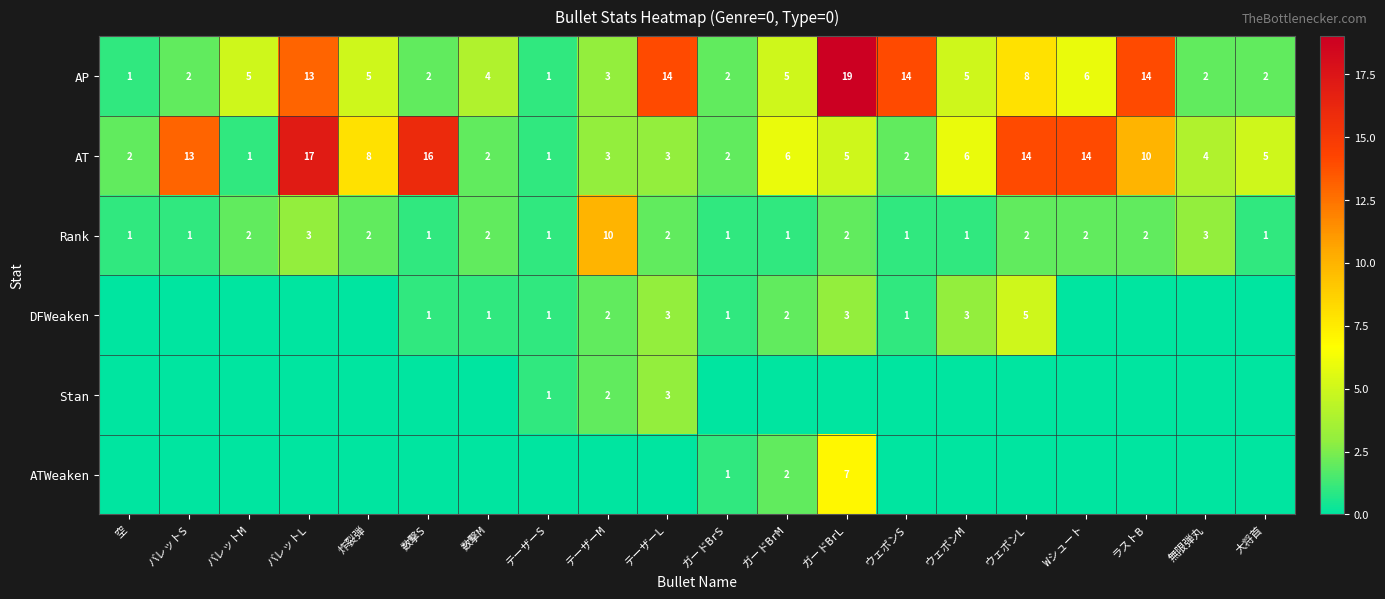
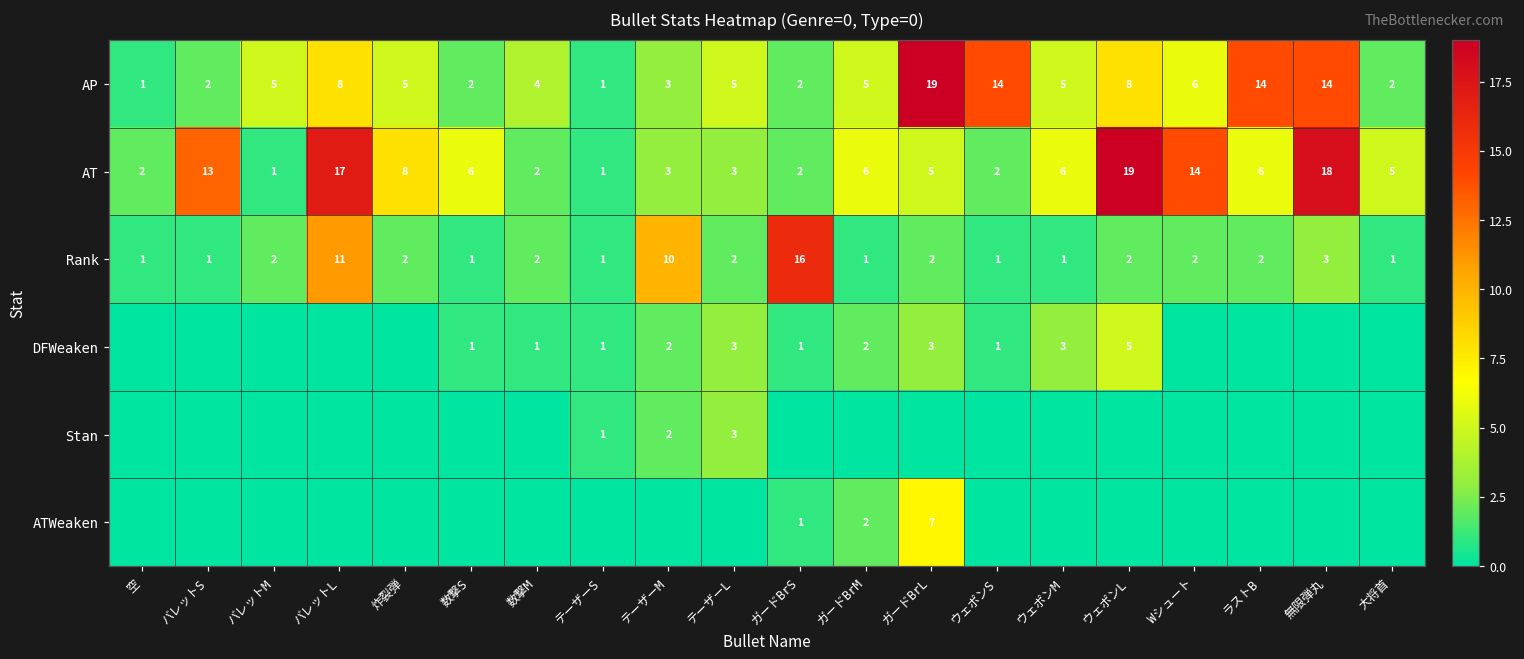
  {
    "AP": {
      "空": 1,
      "バレットS": 2,
      "バレットM": 5,
-     "バレットL": 13,
+     "バレットL": 8,
      "炸裂弾": 5,
      "数撃S": 2,
      "数撃M": 4,
      "テーザーS": 1,
      "テーザーM": 3,
-     "テーザーL": 14,
+     "テーザーL": 5,
      "ガードBrS": 2,
      "ガードBrM": 5,
      "ガードBrL": 19,
      "ウェポンS": 14,
      "ウェポンM": 5,
      "ウェポンL": 8,
      "Wシュート": 6,
      "ラストB": 14,
-     "無限弾丸": 2,
+     "無限弾丸": 14,
      "大将首": 2
    },
    "AT": {
      "空": 2,
      "バレットS": 13,
      "バレットM": 1,
      "バレットL": 17,
      "炸裂弾": 8,
-     "数撃S": 16,
+     "数撃S": 6,
      "数撃M": 2,
      "テーザーS": 1,
      "テーザーM": 3,
      "テーザーL": 3,
      "ガードBrS": 2,
      "ガードBrM": 6,
      "ガードBrL": 5,
      "ウェポンS": 2,
      "ウェポンM": 6,
-     "ウェポンL": 14,
+     "ウェポンL": 19,
      "Wシュート": 14,
-     "ラストB": 10,
-     "無限弾丸": 4,
+     "ラストB": 6,
+     "無限弾丸": 18,
      "大将首": 5
    },
    "Rank": {
      "空": 1,
      "バレットS": 1,
      "バレットM": 2,
-     "バレットL": 3,
+     "バレットL": 11,
      "炸裂弾": 2,
      "数撃S": 1,
      "数撃M": 2,
      "テーザーS": 1,
      "テーザーM": 10,
      "テーザーL": 2,
-     "ガードBrS": 1,
+     "ガードBrS": 16,
      "ガードBrM": 1,
      "ガードBrL": 2,
      "ウェポンS": 1,
      "ウェポンM": 1,
      "ウェポンL": 2,
      "Wシュート": 2,
      "ラストB": 2,
      "無限弾丸": 3,
      "大将首": 1
    },
    "DFWeaken": {
      "数撃S": 1,
      "数撃M": 1,
      "テーザーS": 1,
      "テーザーM": 2,
      "テーザーL": 3,
      "ガードBrS": 1,
      "ガードBrM": 2,
      "ガードBrL": 3,
      "ウェポンS": 1,
      "ウェポンM": 3,
      "ウェポンL": 5
    },
    "Stan": {
      "テーザーS": 1,
      "テーザーM": 2,
      "テーザーL": 3
    },
    "ATWeaken": {
      "ガードBrS": 1,
      "ガードBrM": 2,
      "ガードBrL": 7
    }
  }
